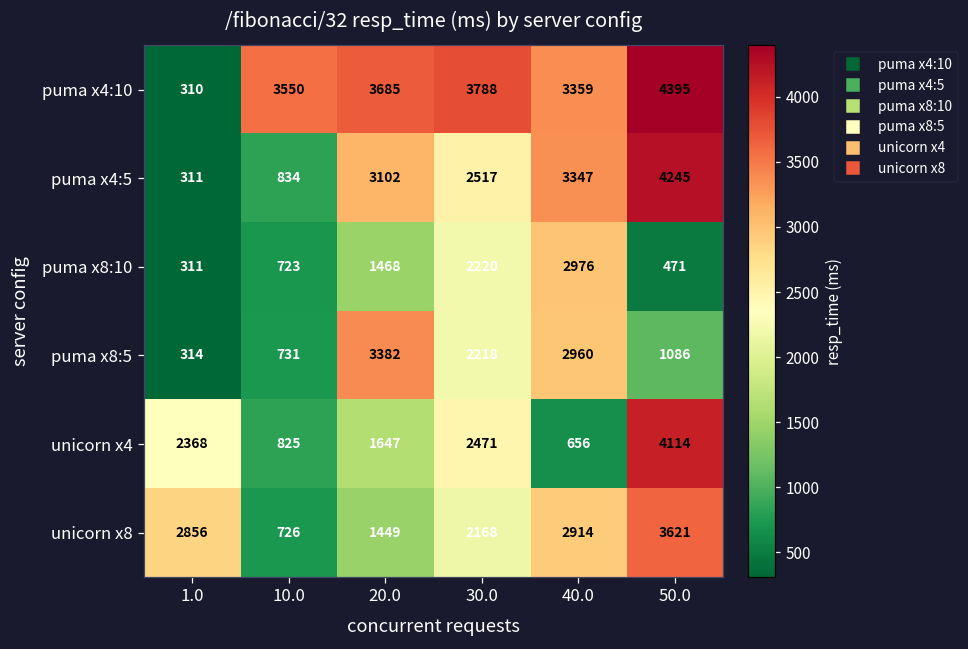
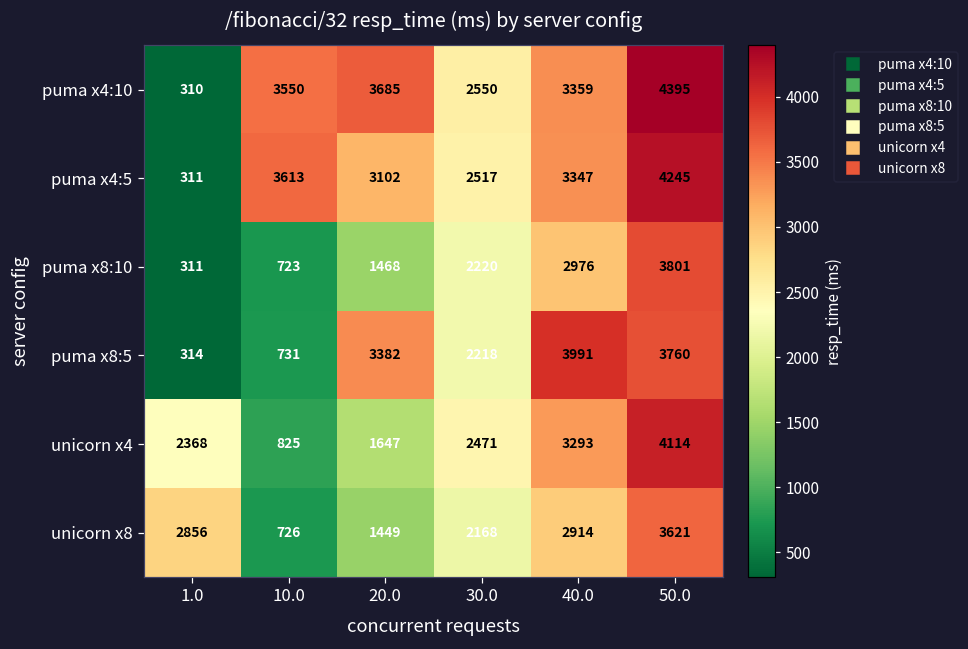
  {
    "puma x4:10": {
      "1.0": 310,
      "10.0": 3550,
      "20.0": 3685,
-     "30.0": 3788,
+     "30.0": 2550,
      "40.0": 3359,
      "50.0": 4395
    },
    "puma x4:5": {
      "1.0": 311,
-     "10.0": 834,
+     "10.0": 3613,
      "20.0": 3102,
      "30.0": 2517,
      "40.0": 3347,
      "50.0": 4245
    },
    "puma x8:10": {
      "1.0": 311,
      "10.0": 723,
      "20.0": 1468,
      "30.0": 2220,
      "40.0": 2976,
-     "50.0": 471
+     "50.0": 3801
    },
    "puma x8:5": {
      "1.0": 314,
      "10.0": 731,
      "20.0": 3382,
      "30.0": 2218,
-     "40.0": 2960,
-     "50.0": 1086
+     "40.0": 3991,
+     "50.0": 3760
    },
    "unicorn x4": {
      "1.0": 2368,
      "10.0": 825,
      "20.0": 1647,
      "30.0": 2471,
-     "40.0": 656,
+     "40.0": 3293,
      "50.0": 4114
    },
    "unicorn x8": {
      "1.0": 2856,
      "10.0": 726,
      "20.0": 1449,
      "30.0": 2168,
      "40.0": 2914,
      "50.0": 3621
    }
  }
